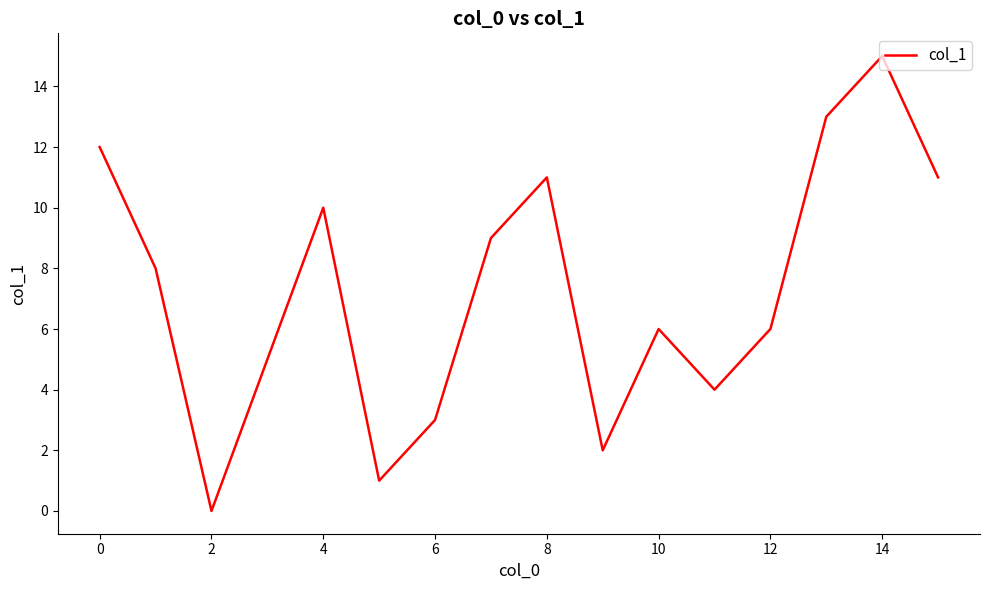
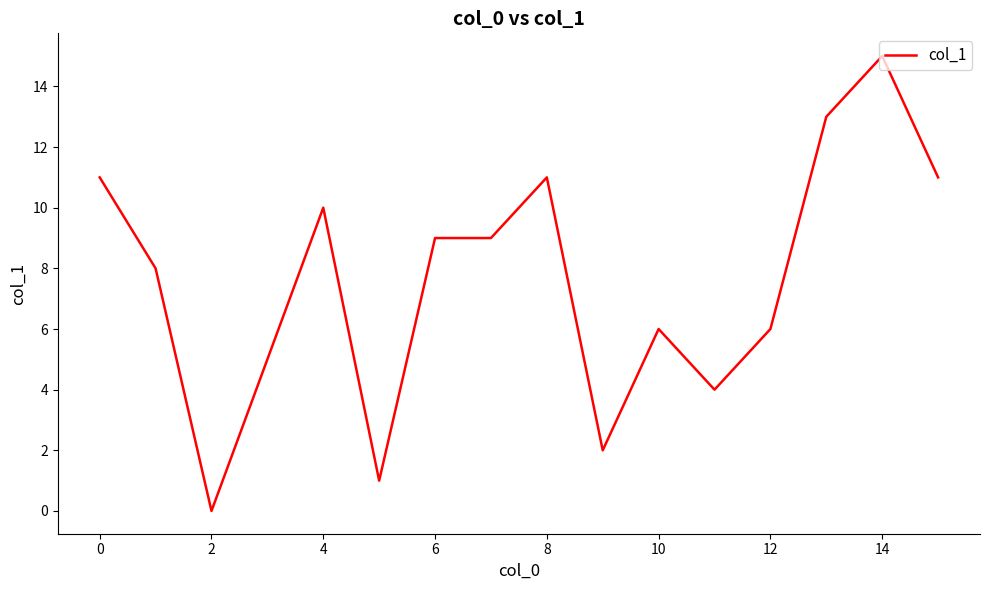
  {
-   "0": 12,
+   "0": 11,
    "2": 0,
    "4": 10,
-   "6": 3,
+   "6": 9,
    "8": 11,
    "10": 6,
    "12": 6
  }
